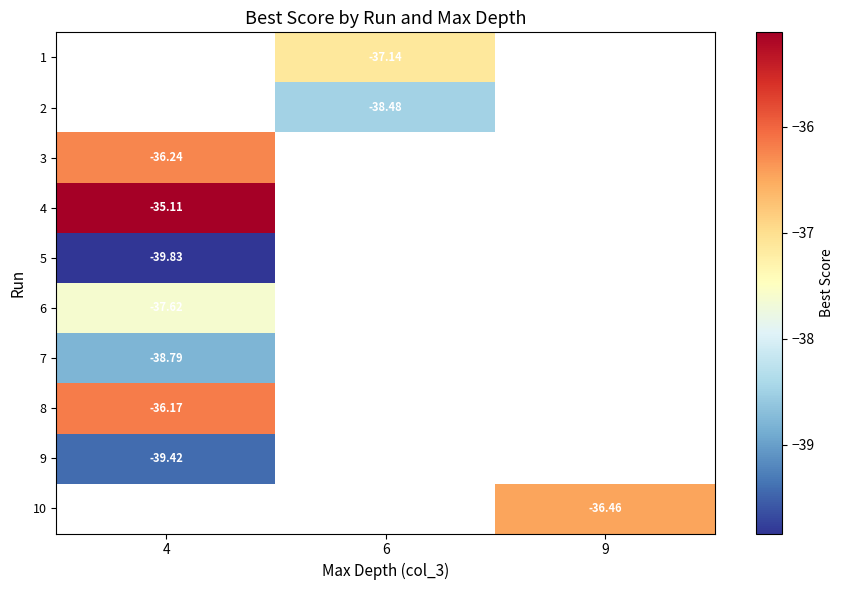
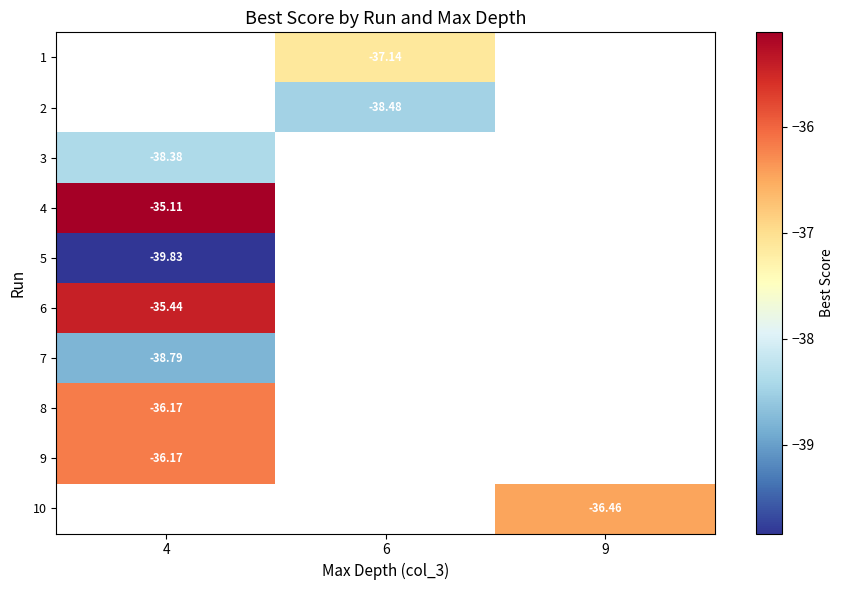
  {
    "1": {
      "6": -37.14
    },
    "2": {
      "6": -38.48
    },
    "3": {
-     "4": -36.24
+     "4": -38.38
    },
    "4": {
      "4": -35.11
    },
    "5": {
      "4": -39.83
    },
    "6": {
-     "4": -37.62
+     "4": -35.44
    },
    "7": {
      "4": -38.79
    },
    "8": {
      "4": -36.17
    },
    "9": {
-     "4": -39.42
+     "4": -36.17
    },
    "10": {
      "9": -36.46
    }
  }
